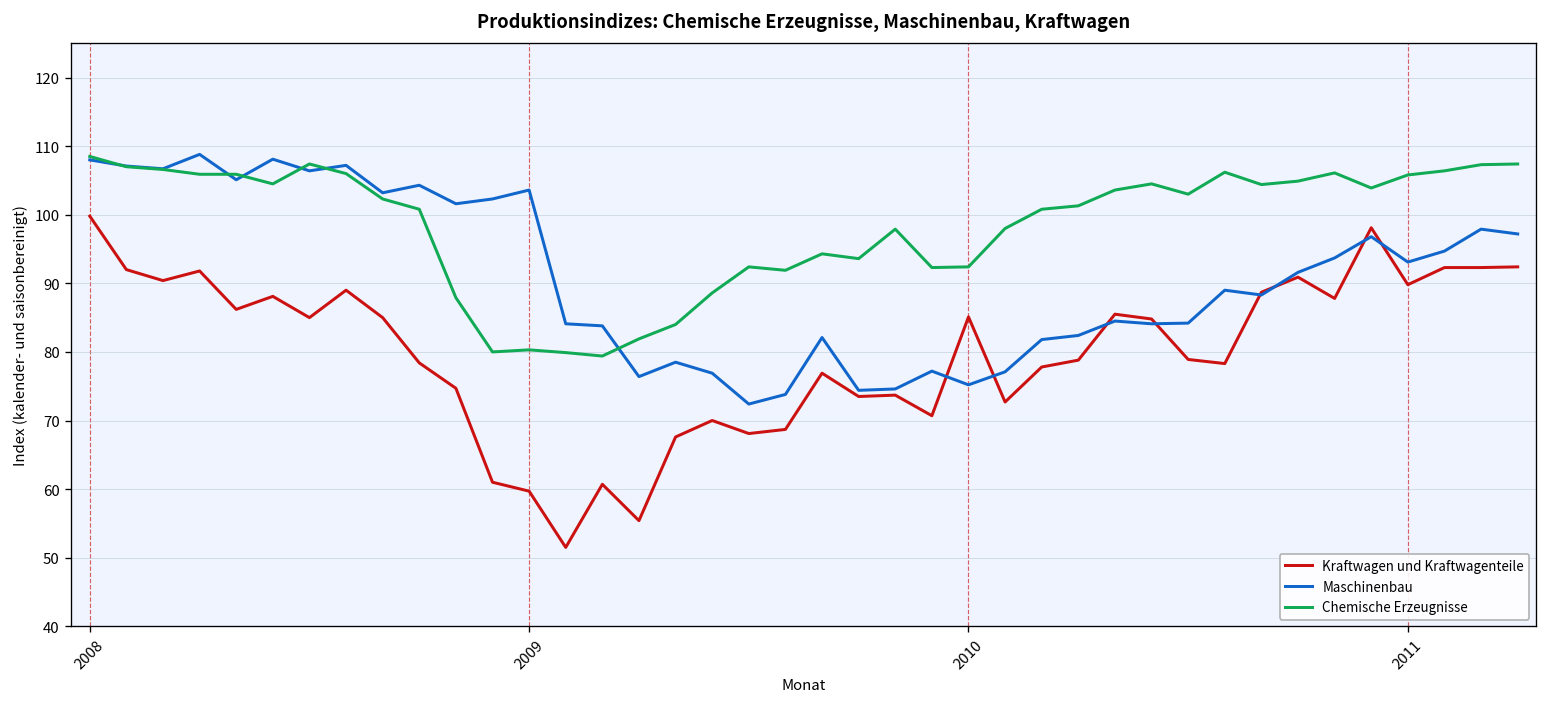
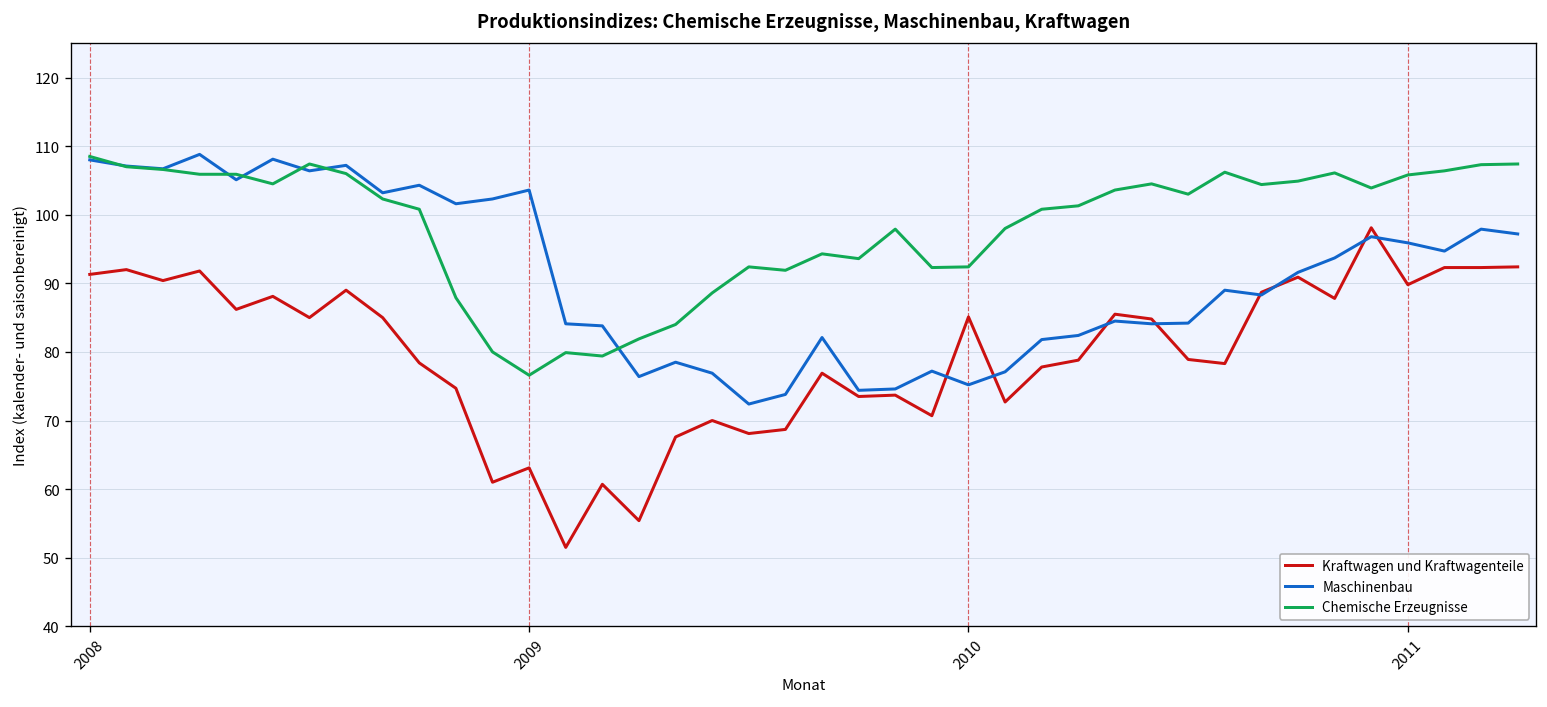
  {
    "Kraftwagen und Kraftwagenteile": {
-     "2008": 100,
-     "2009": 60,
+     "2008": 91,
+     "2009": 63,
      "2010": 85,
      "2011": 90
    },
    "Maschinenbau": {
      "2008": 108,
      "2009": 104,
      "2010": 75,
-     "2011": 93
+     "2011": 96
    },
    "Chemische Erzeugnisse": {
      "2008": 109,
-     "2009": 80,
+     "2009": 77,
      "2010": 92,
      "2011": 106
    }
  }
